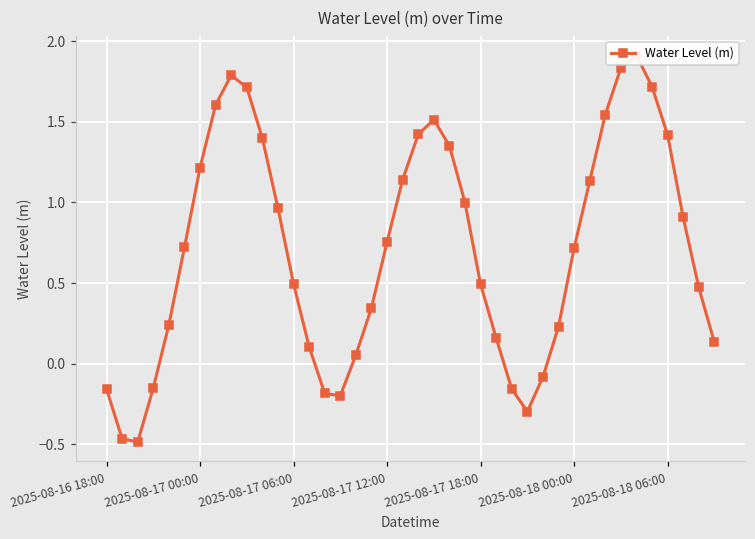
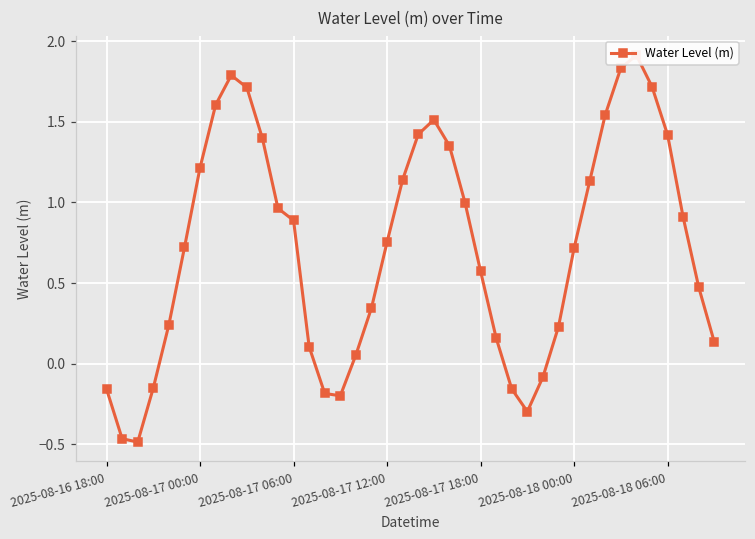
  {
    "2025-08-16 18:00": -0.16,
    "2025-08-17 00:00": 1.22,
-   "2025-08-17 06:00": 0.49,
+   "2025-08-17 06:00": 0.89,
    "2025-08-17 12:00": 0.75,
-   "2025-08-17 18:00": 0.49,
+   "2025-08-17 18:00": 0.57,
    "2025-08-18 00:00": 0.72,
    "2025-08-18 06:00": 1.42
  }
